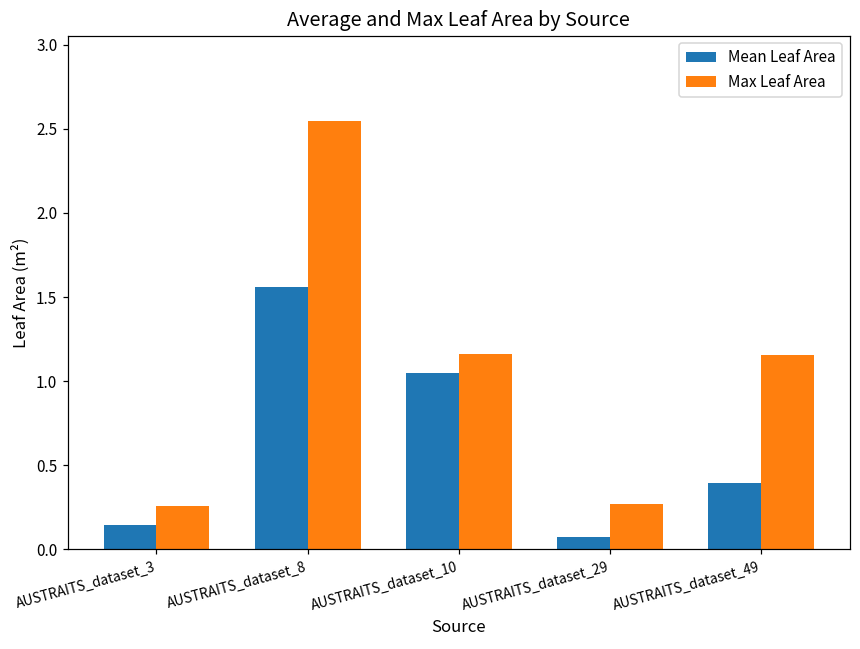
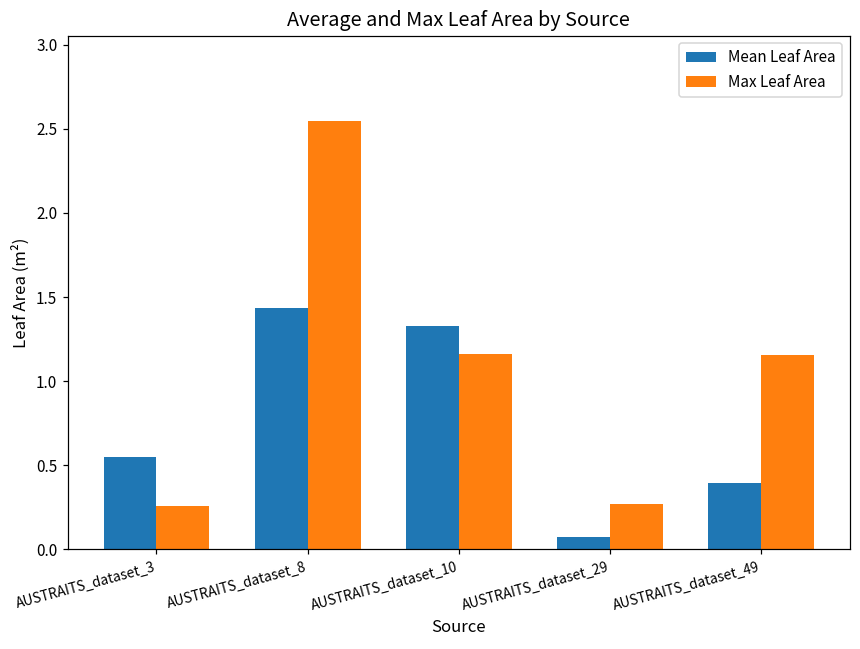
  {
    "Mean Leaf Area": {
-     "AUSTRAITS_dataset_3": 0.15,
-     "AUSTRAITS_dataset_8": 1.56,
-     "AUSTRAITS_dataset_10": 1.05,
+     "AUSTRAITS_dataset_3": 0.55,
+     "AUSTRAITS_dataset_8": 1.43,
+     "AUSTRAITS_dataset_10": 1.33,
      "AUSTRAITS_dataset_29": 0.08,
      "AUSTRAITS_dataset_49": 0.40
    },
    "Max Leaf Area": {
      "AUSTRAITS_dataset_3": 0.26,
      "AUSTRAITS_dataset_8": 2.55,
      "AUSTRAITS_dataset_10": 1.16,
      "AUSTRAITS_dataset_29": 0.27,
      "AUSTRAITS_dataset_49": 1.16
    }
  }
